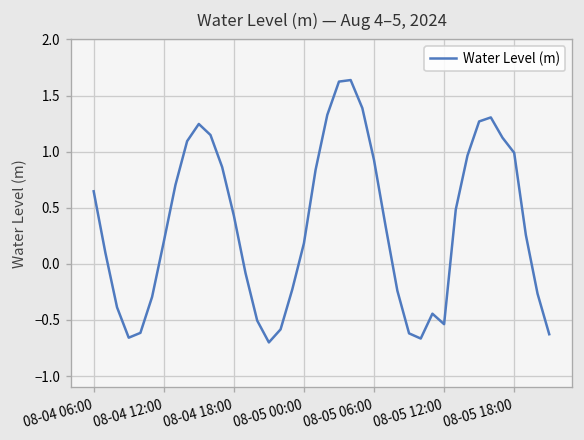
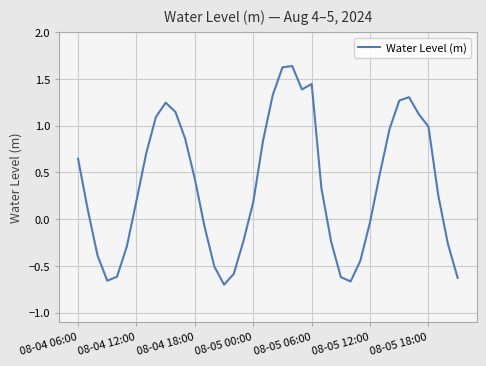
  {
    "Water Level (m)": {
      "08-04 06:00": 0.6,
      "08-04 12:00": 0.2,
      "08-04 18:00": 0.4,
      "08-05 00:00": 0.2,
-     "08-05 06:00": 0.9,
-     "08-05 12:00": -0.5,
+     "08-05 06:00": 1.4,
+     "08-05 12:00": 0.0,
      "08-05 18:00": 1.0
    }
  }
